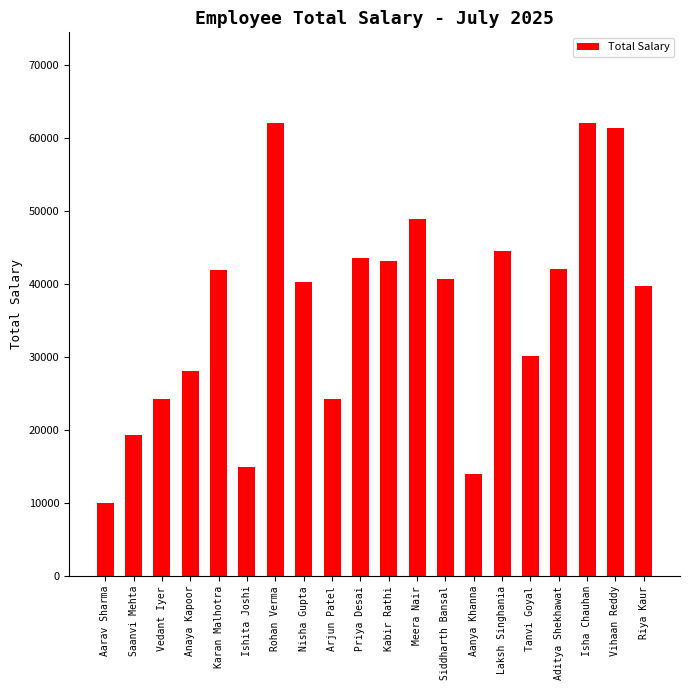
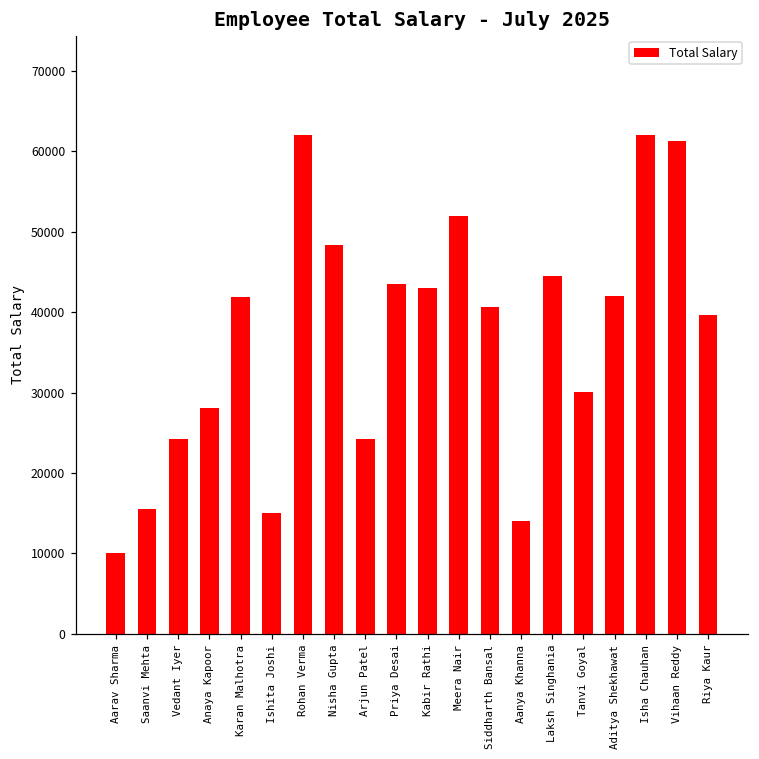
  {
    "Aarav Sharma": 10000,
-   "Saanvi Mehta": 19000,
+   "Saanvi Mehta": 16000,
    "Vedant Iyer": 24000,
    "Anaya Kapoor": 28000,
    "Karan Malhotra": 42000,
    "Ishita Joshi": 15000,
    "Rohan Verma": 62000,
-   "Nisha Gupta": 40000,
+   "Nisha Gupta": 48000,
    "Arjun Patel": 24000,
    "Priya Desai": 44000,
    "Kabir Rathi": 43000,
-   "Meera Nair": 49000,
+   "Meera Nair": 52000,
    "Siddharth Bansal": 41000,
    "Aanya Khanna": 14000,
    "Laksh Singhania": 45000,
    "Tanvi Goyal": 30000,
    "Aditya Shekhawat": 42000,
    "Isha Chauhan": 62000,
    "Vihaan Reddy": 61000,
    "Riya Kaur": 40000
  }
